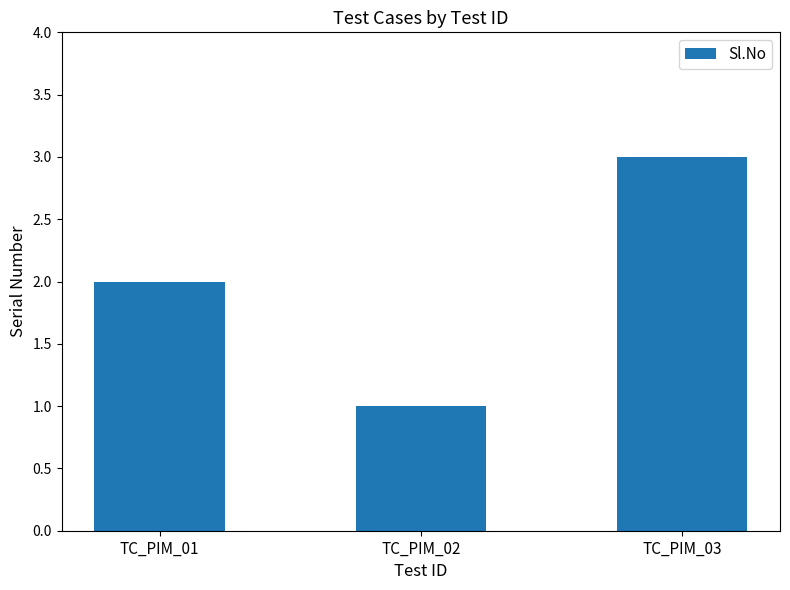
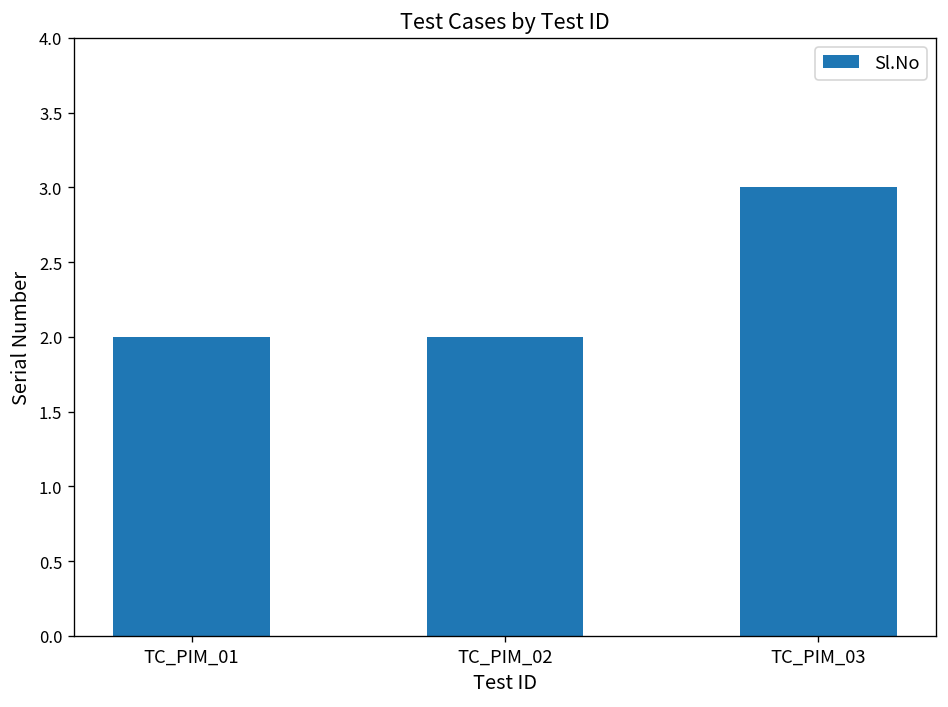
  {
    "TC_PIM_01": 2,
-   "TC_PIM_02": 1,
+   "TC_PIM_02": 2,
    "TC_PIM_03": 3
  }
